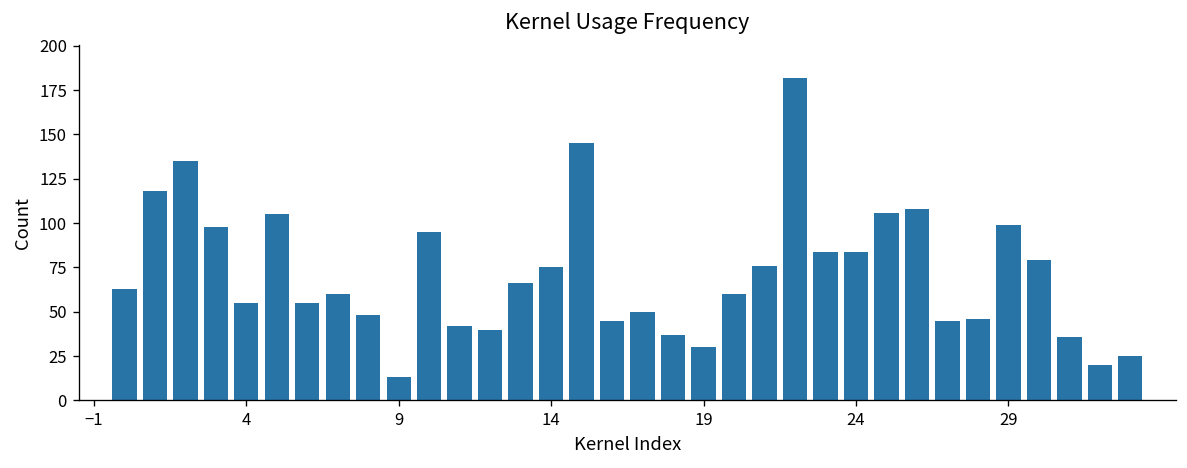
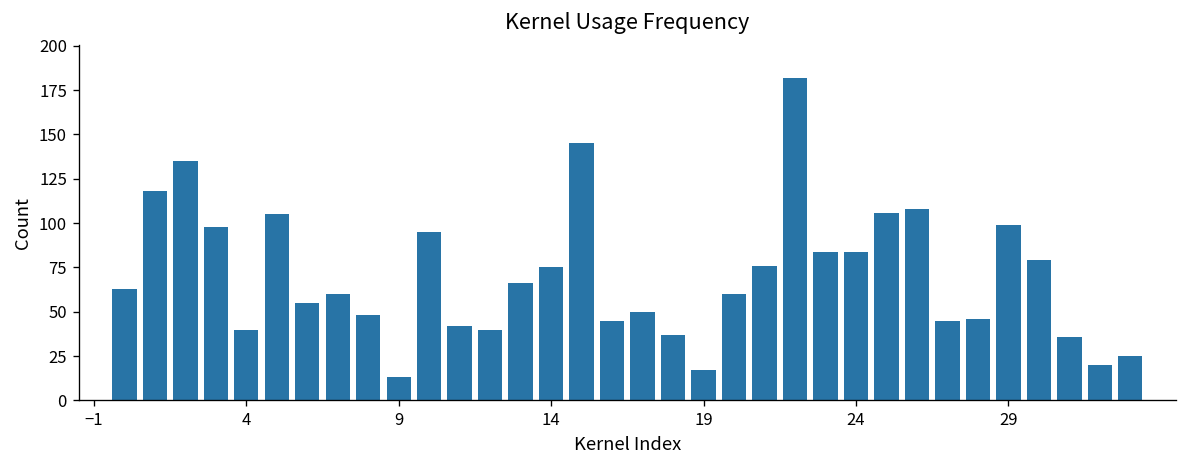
  {
-   "4": 55,
+   "4": 40,
    "9": 13,
    "14": 75,
-   "19": 30,
+   "19": 17,
    "24": 84,
    "29": 99
  }
